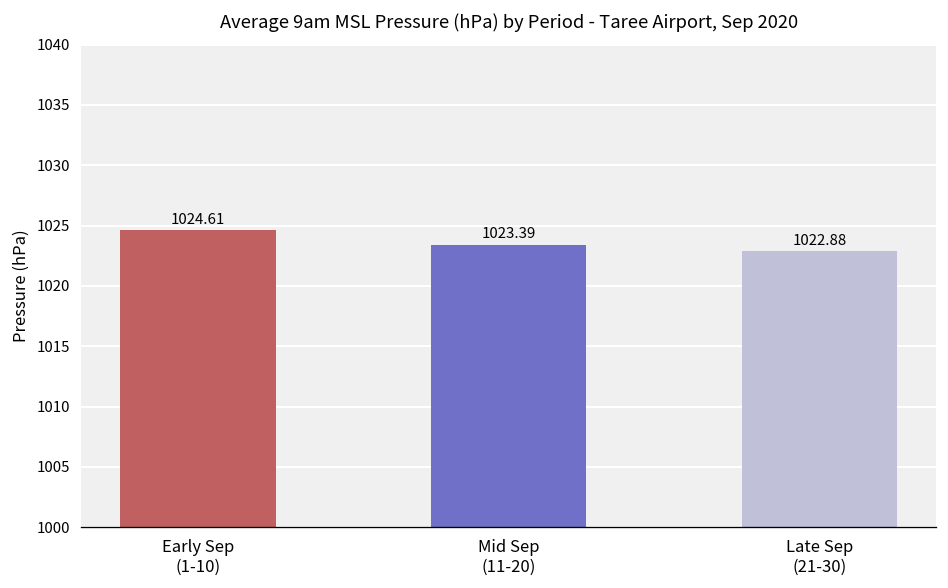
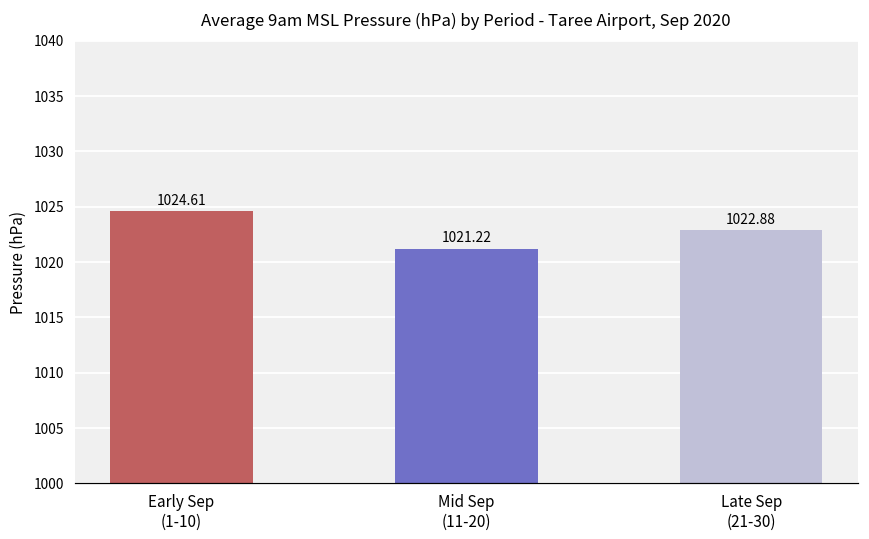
  {
    "Early Sep (1-10)": 1024.61,
-   "Mid Sep (11-20)": 1023.39,
+   "Mid Sep (11-20)": 1021.22,
    "Late Sep (21-30)": 1022.88
  }
